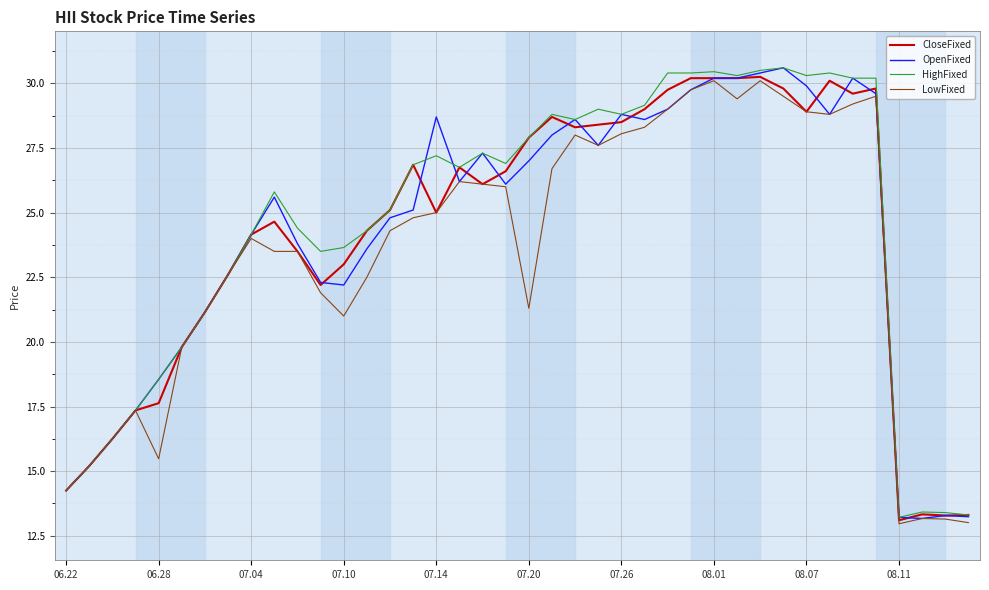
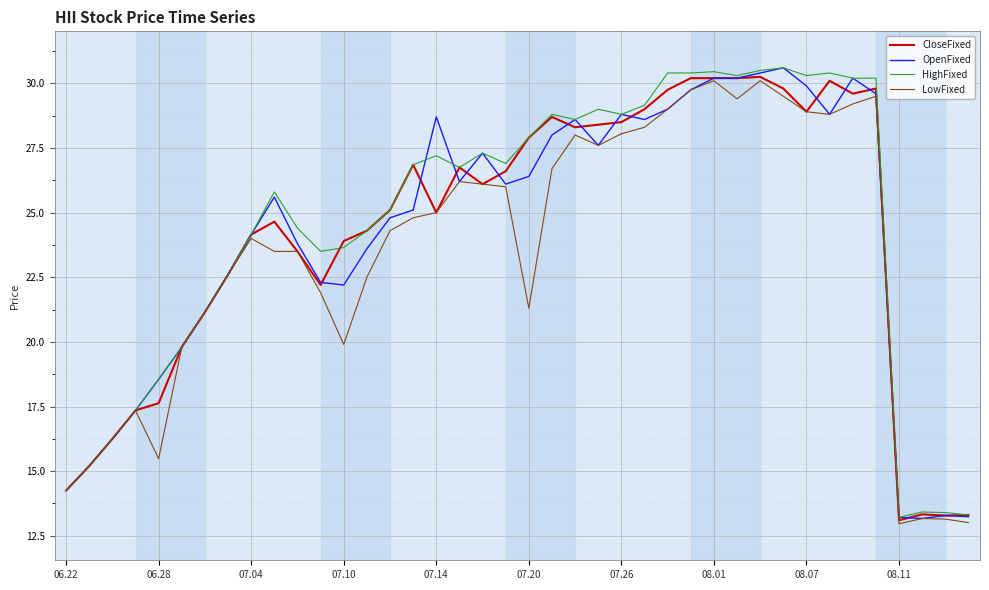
  {
    "CloseFixed": {
      "06.28": 17.6,
-     "07.10": 23.0,
+     "07.10": 23.9,
      "07.26": 28.5,
      "08.11": 13.1
    },
    "OpenFixed": {
      "07.10": 22.2,
      "07.14": 28.7,
-     "07.20": 27.0,
+     "07.20": 26.4,
      "08.07": 29.9
    },
    "HighFixed": {
      "07.10": 23.7,
      "07.14": 27.2,
      "08.01": 30.5,
      "08.07": 30.3
    },
    "LowFixed": {
      "06.28": 15.5,
      "07.04": 24.0,
-     "07.10": 21.0,
+     "07.10": 19.9,
      "07.20": 21.3,
      "07.26": 28.1,
      "08.11": 13.0
    }
  }
